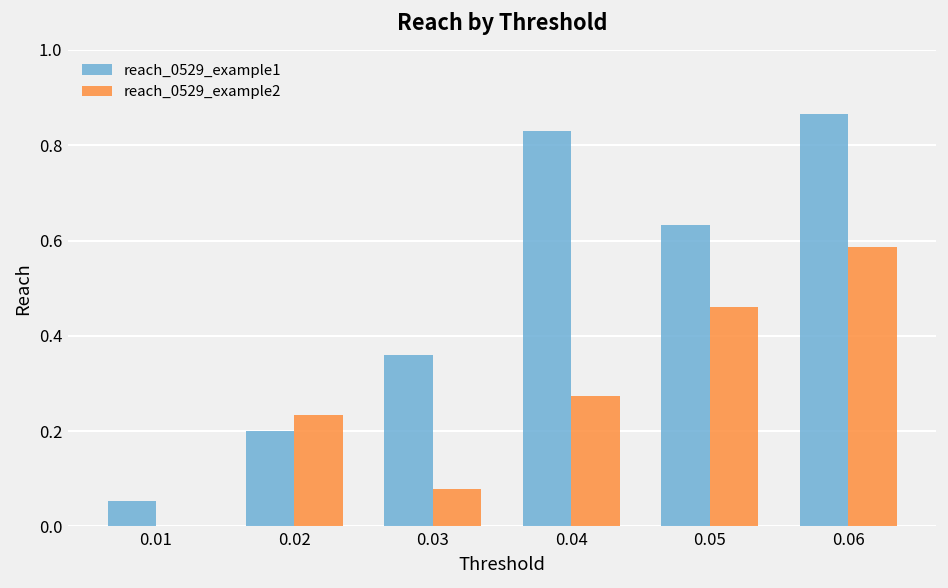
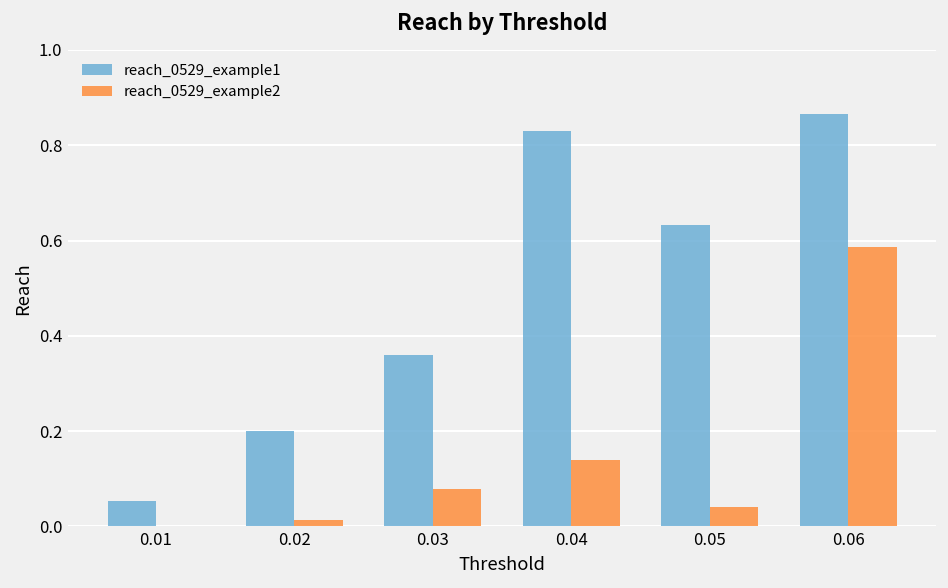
  {
    "reach_0529_example1": {
      "0.01": 0.05,
      "0.02": 0.20,
      "0.03": 0.36,
      "0.04": 0.83,
      "0.05": 0.63,
      "0.06": 0.87
    },
    "reach_0529_example2": {
      "0.01": 0.00,
-     "0.02": 0.23,
+     "0.02": 0.01,
      "0.03": 0.08,
-     "0.04": 0.27,
-     "0.05": 0.46,
+     "0.04": 0.14,
+     "0.05": 0.04,
      "0.06": 0.59
    }
  }
